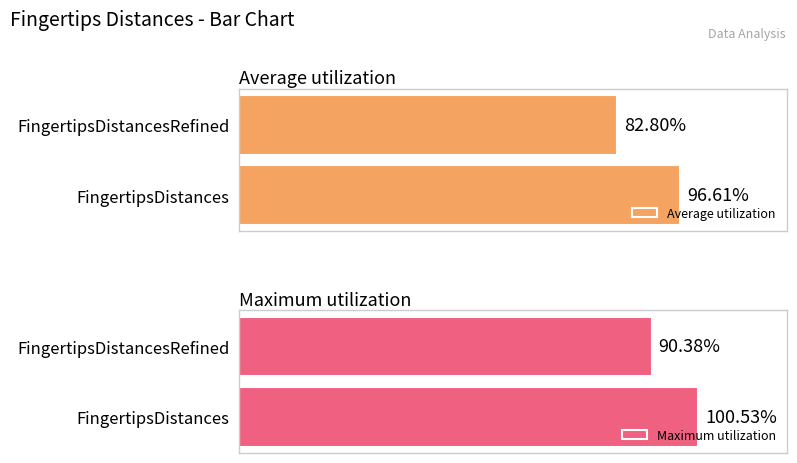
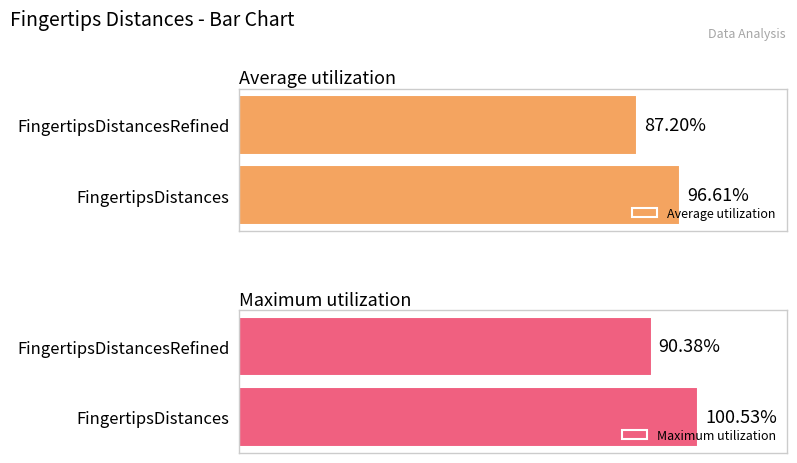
  {
    "Average utilization": {
-     "FingertipsDistancesRefined": "82.80%",
+     "FingertipsDistancesRefined": "87.20%",
      "FingertipsDistances": "96.61%"
    },
    "Maximum utilization": {
      "FingertipsDistancesRefined": "90.38%",
      "FingertipsDistances": "100.53%"
    }
  }
